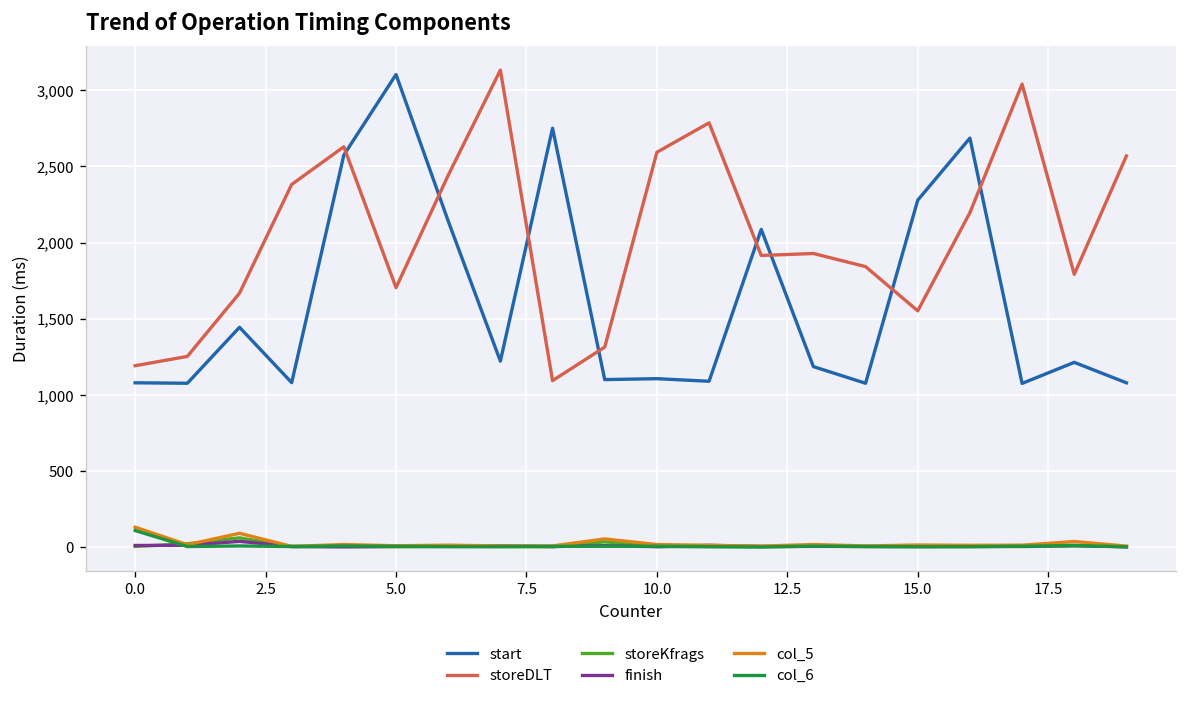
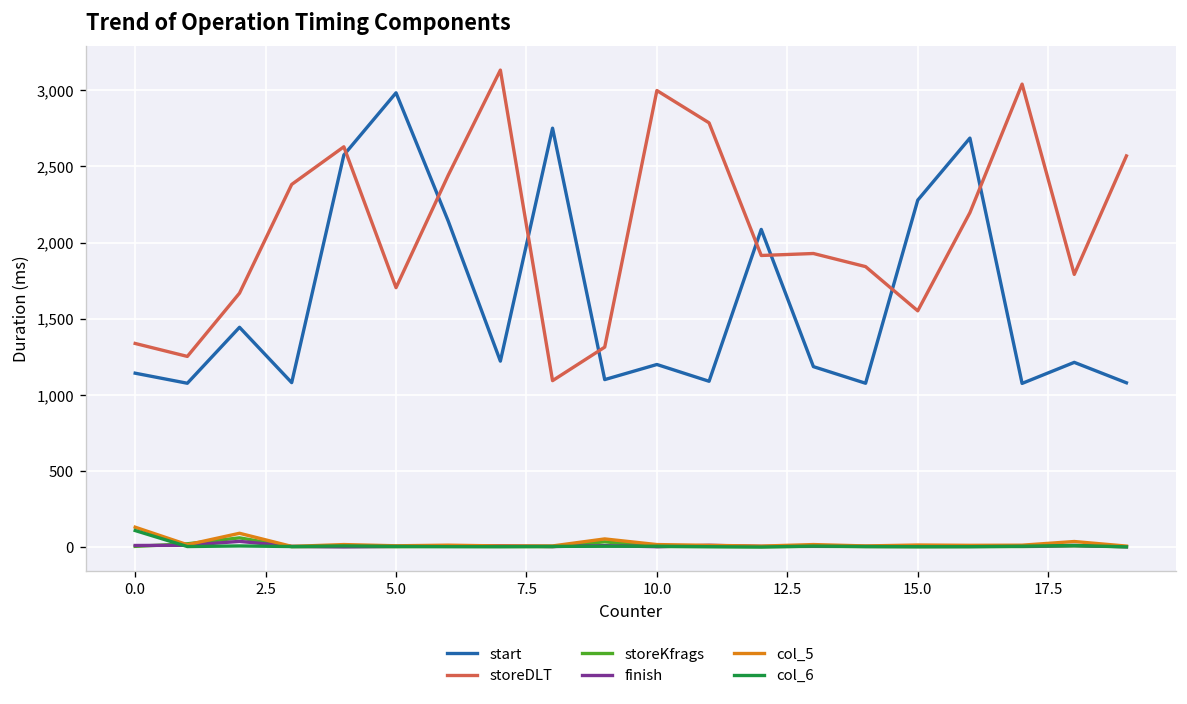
  {
    "start": {
-     "0.0": "1,080",
-     "5.0": "3,100",
-     "10.0": "1,110",
+     "0.0": "1,140",
+     "5.0": "2,980",
+     "10.0": "1,200",
      "15.0": "2,280"
    },
    "storeDLT": {
-     "0.0": "1,190",
+     "0.0": "1,340",
      "5.0": "1,700",
-     "10.0": "2,590",
+     "10.0": "3,000",
      "15.0": "1,550"
    },
    "col_5": {
      "0.0": "130"
    },
    "col_6": {
      "0.0": "110"
    }
  }
